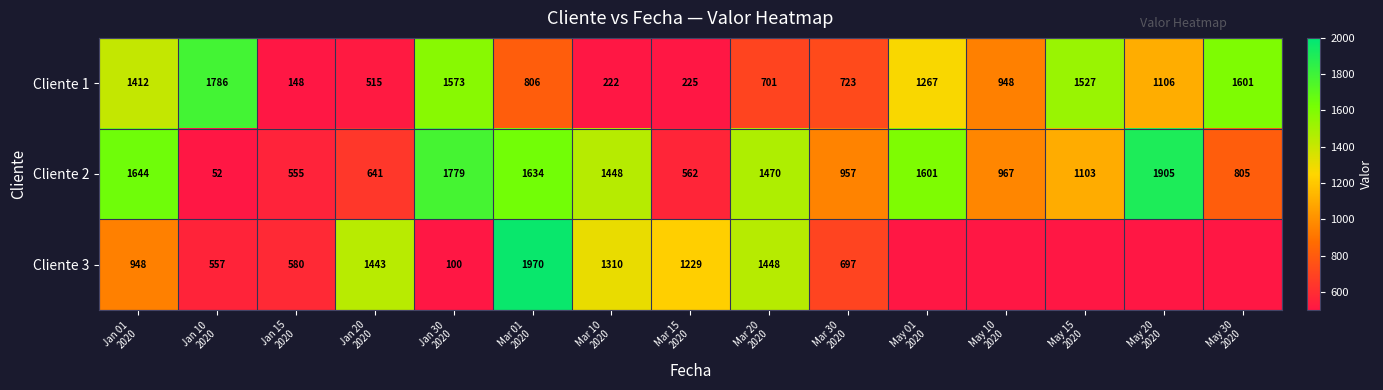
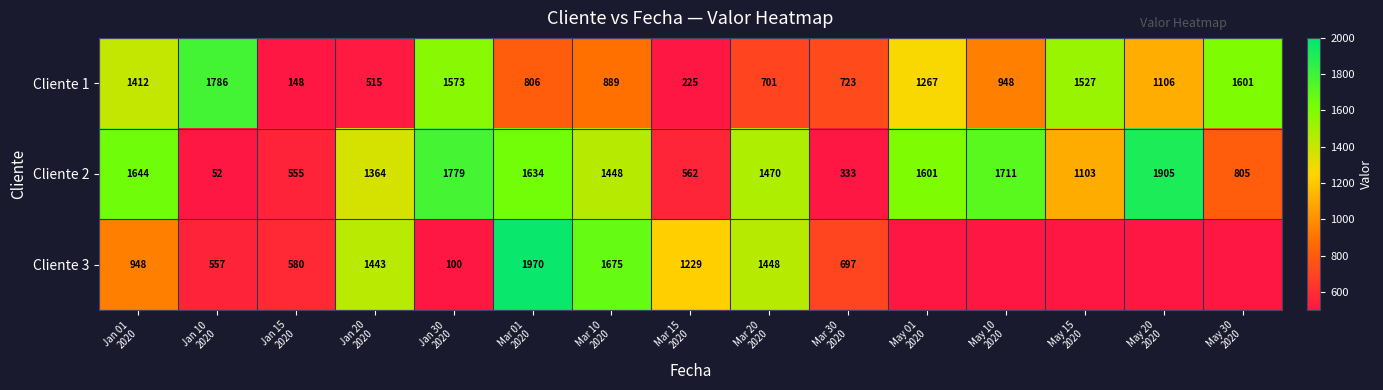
  {
    "Cliente 1": {
      "Jan 01 2020": 1412,
      "Jan 10 2020": 1786,
      "Jan 15 2020": 148,
      "Jan 20 2020": 515,
      "Jan 30 2020": 1573,
      "Mar 01 2020": 806,
-     "Mar 10 2020": 222,
+     "Mar 10 2020": 889,
      "Mar 15 2020": 225,
      "Mar 20 2020": 701,
      "Mar 30 2020": 723,
      "May 01 2020": 1267,
      "May 10 2020": 948,
      "May 15 2020": 1527,
      "May 20 2020": 1106,
      "May 30 2020": 1601
    },
    "Cliente 2": {
      "Jan 01 2020": 1644,
      "Jan 10 2020": 52,
      "Jan 15 2020": 555,
-     "Jan 20 2020": 641,
+     "Jan 20 2020": 1364,
      "Jan 30 2020": 1779,
      "Mar 01 2020": 1634,
      "Mar 10 2020": 1448,
      "Mar 15 2020": 562,
      "Mar 20 2020": 1470,
-     "Mar 30 2020": 957,
+     "Mar 30 2020": 333,
      "May 01 2020": 1601,
-     "May 10 2020": 967,
+     "May 10 2020": 1711,
      "May 15 2020": 1103,
      "May 20 2020": 1905,
      "May 30 2020": 805
    },
    "Cliente 3": {
      "Jan 01 2020": 948,
      "Jan 10 2020": 557,
      "Jan 15 2020": 580,
      "Jan 20 2020": 1443,
      "Jan 30 2020": 100,
      "Mar 01 2020": 1970,
-     "Mar 10 2020": 1310,
+     "Mar 10 2020": 1675,
      "Mar 15 2020": 1229,
      "Mar 20 2020": 1448,
      "Mar 30 2020": 697
    }
  }
